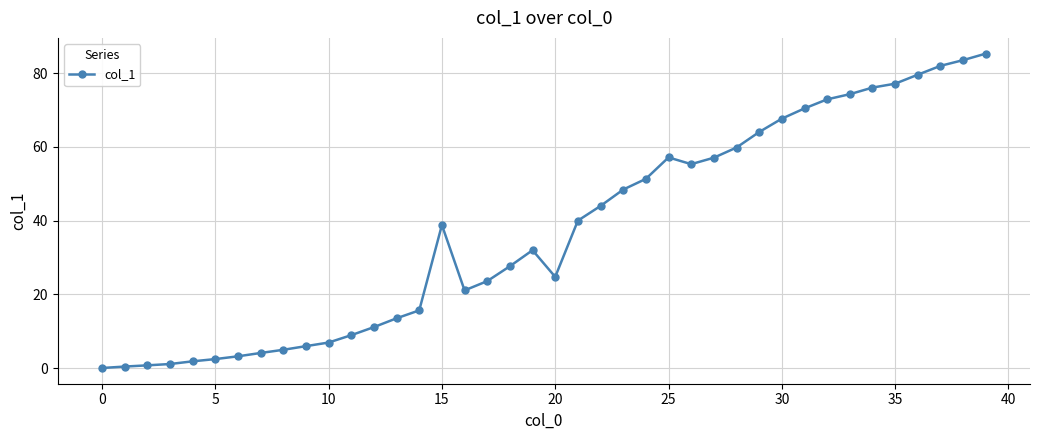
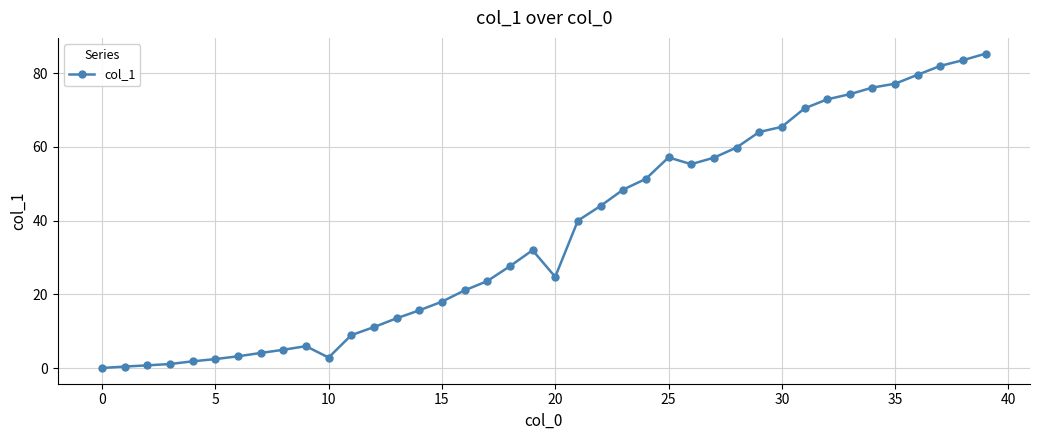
  {
    "0": 0,
    "5": 2,
-   "10": 7,
-   "15": 39,
+   "10": 3,
+   "15": 18,
    "20": 25,
    "25": 57,
-   "30": 68,
+   "30": 65,
    "35": 77
  }
